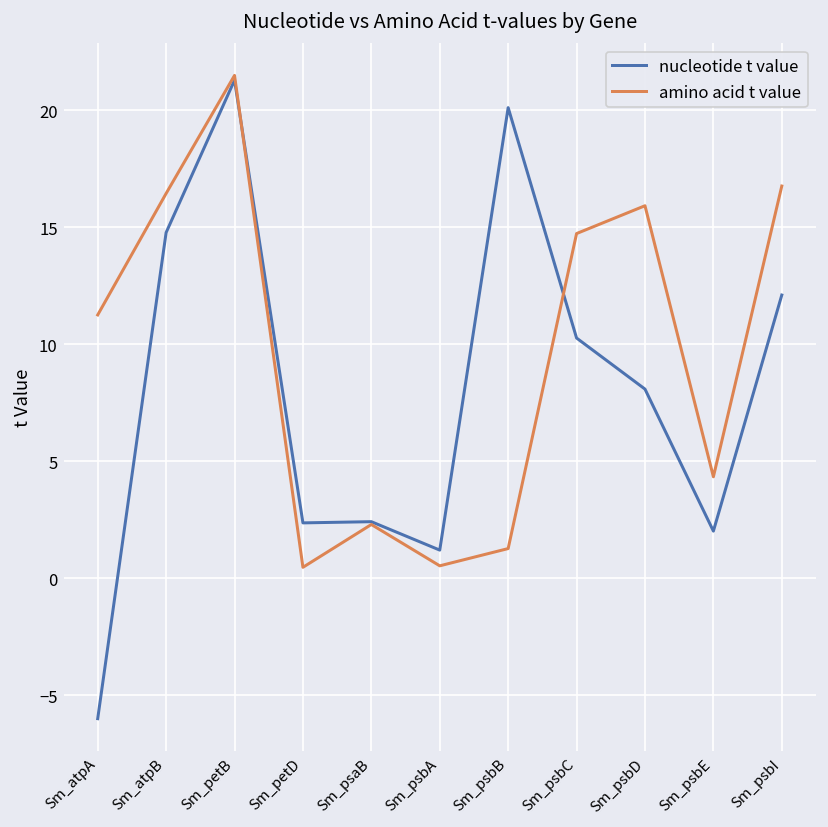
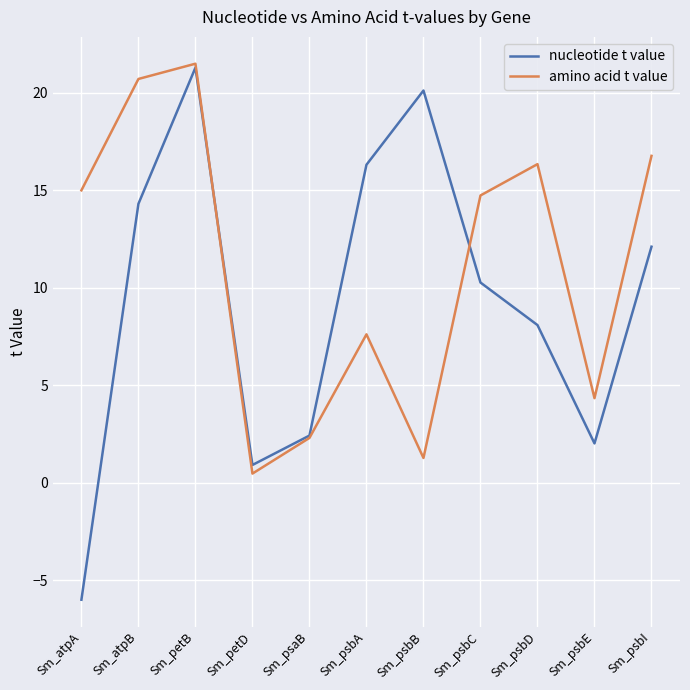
  {
    "nucleotide t value": {
      "Sm_atpA": -6.0,
-     "Sm_atpB": 14.8,
+     "Sm_atpB": 14.3,
      "Sm_petB": 21.3,
-     "Sm_petD": 2.4,
-     "Sm_psbA": 1.2,
+     "Sm_petD": 0.9,
+     "Sm_psbA": 16.3,
      "Sm_psbB": 20.1,
      "Sm_psbC": 10.3,
      "Sm_psbD": 8.1,
      "Sm_psbE": 2.0,
      "Sm_psbI": 12.1
    },
    "amino acid t value": {
-     "Sm_atpA": 11.3,
-     "Sm_atpB": 16.4,
+     "Sm_atpA": 15.0,
+     "Sm_atpB": 20.7,
      "Sm_petB": 21.5,
      "Sm_petD": 0.5,
-     "Sm_psbA": 0.5,
+     "Sm_psbA": 7.6,
      "Sm_psbB": 1.3,
      "Sm_psbC": 14.7,
-     "Sm_psbD": 15.9,
+     "Sm_psbD": 16.3,
      "Sm_psbE": 4.3,
      "Sm_psbI": 16.8
    }
  }
